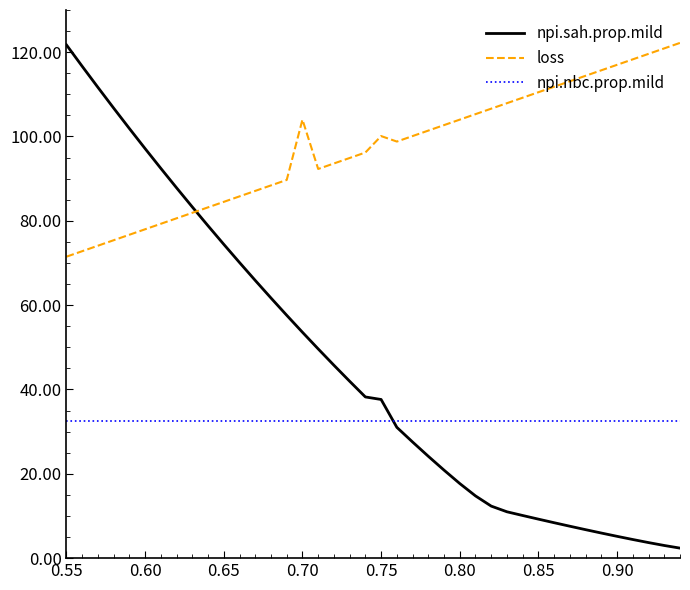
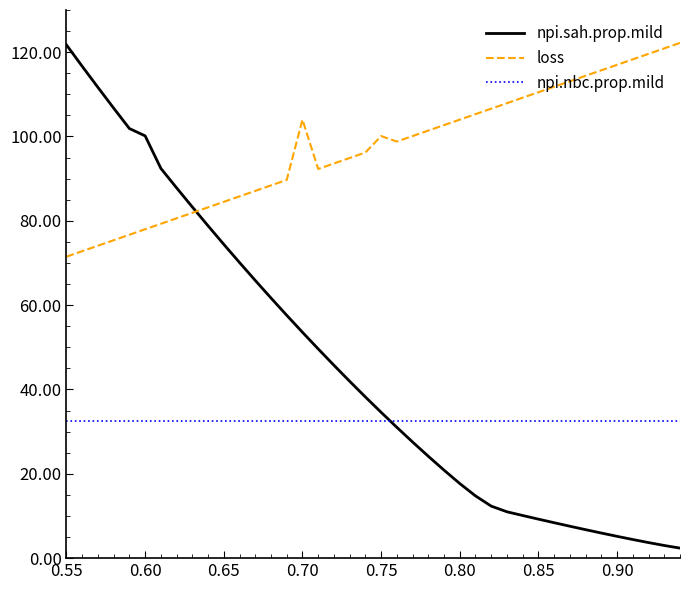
  {
    "npi.sah.prop.mild": {
      "0.55": 122,
-     "0.60": 97,
+     "0.60": 100,
      "0.65": 74,
      "0.70": 54,
-     "0.75": 38,
+     "0.75": 35,
      "0.80": 18,
      "0.85": 9,
      "0.90": 5
    },
    "loss": {
      "0.55": 72,
      "0.60": 78,
      "0.65": 85,
      "0.70": 104,
      "0.75": 100,
      "0.80": 104,
      "0.85": 111,
      "0.90": 117
    },
    "npi.nbc.prop.mild": {
      "0.55": 33,
      "0.60": 33,
      "0.65": 33,
      "0.70": 33,
      "0.75": 33,
      "0.80": 33,
      "0.85": 33,
      "0.90": 33
    }
  }
